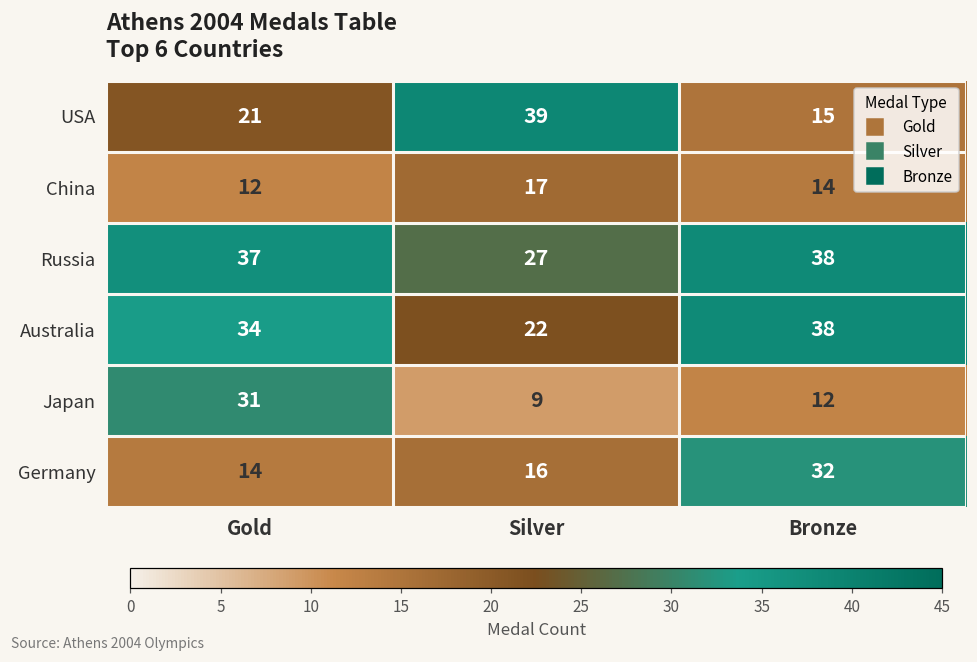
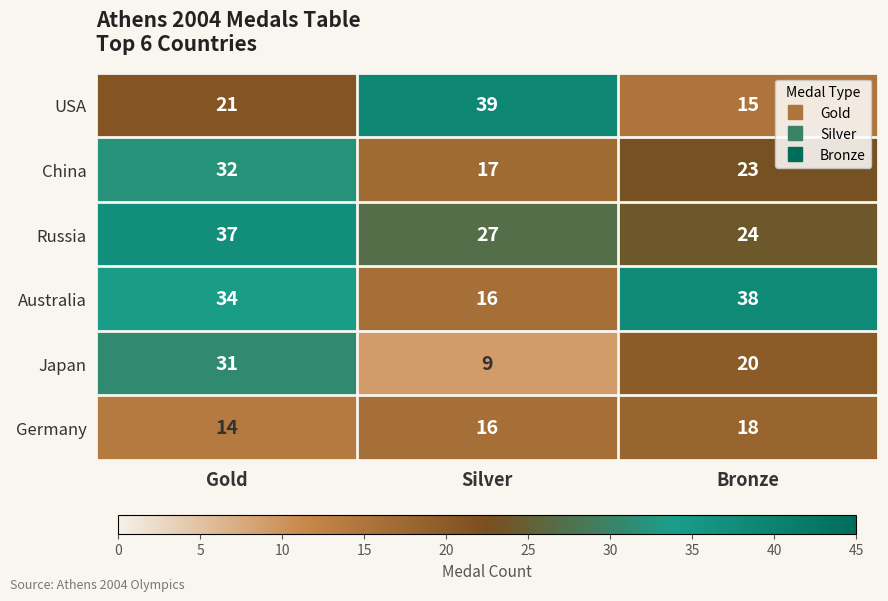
  {
    "USA": {
      "Gold": 21,
      "Silver": 39,
      "Bronze": 15
    },
    "China": {
-     "Gold": 12,
+     "Gold": 32,
      "Silver": 17,
-     "Bronze": 14
+     "Bronze": 23
    },
    "Russia": {
      "Gold": 37,
      "Silver": 27,
-     "Bronze": 38
+     "Bronze": 24
    },
    "Australia": {
      "Gold": 34,
-     "Silver": 22,
+     "Silver": 16,
      "Bronze": 38
    },
    "Japan": {
      "Gold": 31,
      "Silver": 9,
-     "Bronze": 12
+     "Bronze": 20
    },
    "Germany": {
      "Gold": 14,
      "Silver": 16,
-     "Bronze": 32
+     "Bronze": 18
    }
  }
